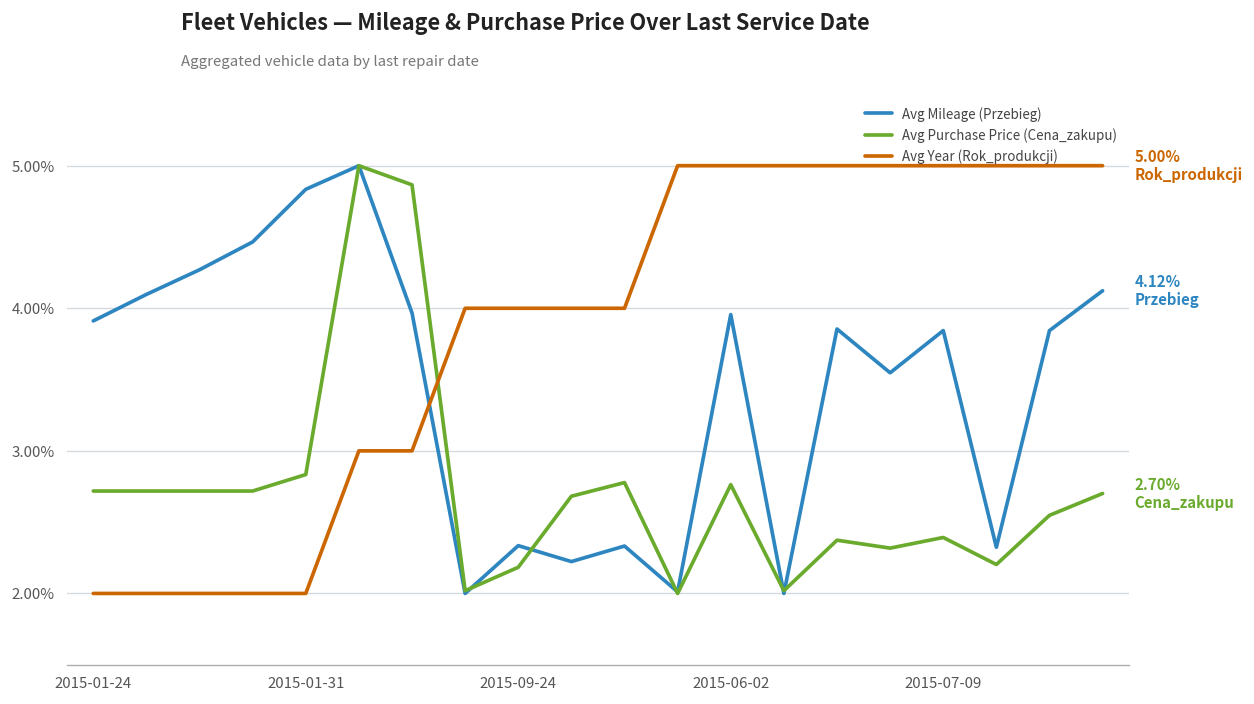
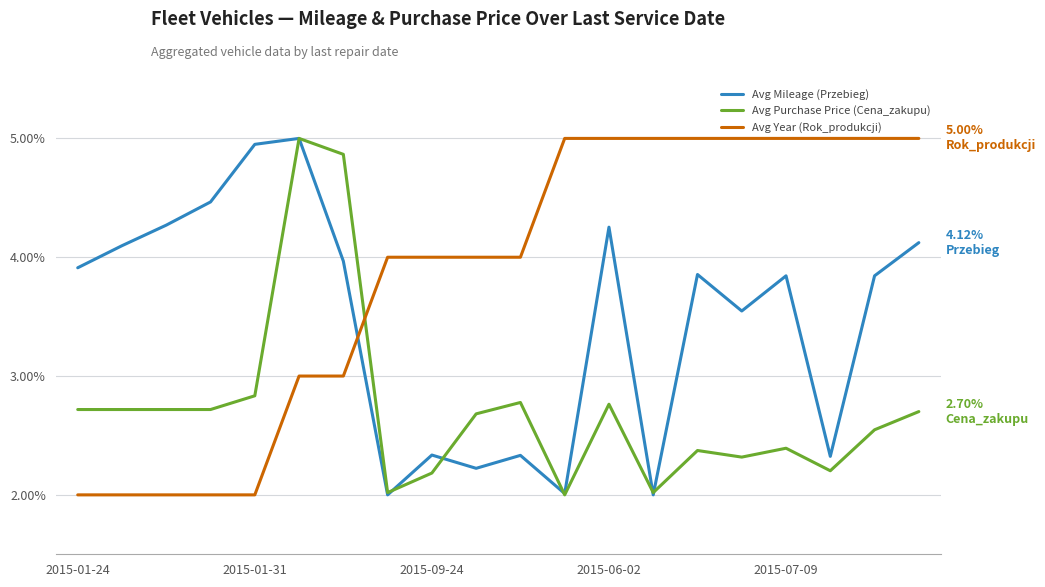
  {
    "Avg Mileage (Przebieg)": {
-     "2015-01-31": "4.83%",
-     "2015-06-02": "3.96%"
+     "2015-01-31": "4.95%",
+     "2015-06-02": "4.25%"
    },
    "Avg Purchase Price (Cena_zakupu)": {
      "2015-01-31": "2.83%",
      "2015-06-02": "2.76%"
    },
    "Avg Year (Rok_produkcji)": {
      "2015-01-31": "2.00%",
      "2015-06-02": "5.00%"
    }
  }
